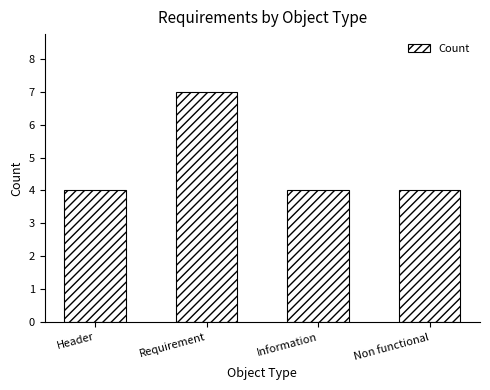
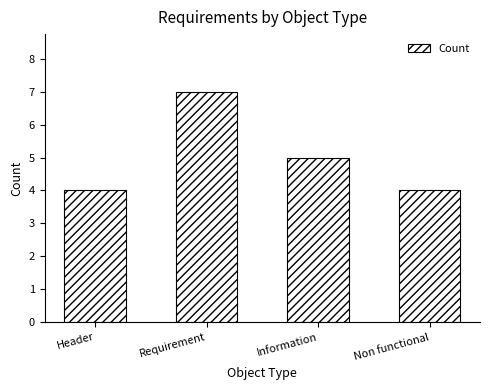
  {
    "Header": 4,
    "Requirement": 7,
-   "Information": 4,
+   "Information": 5,
    "Non functional": 4
  }
